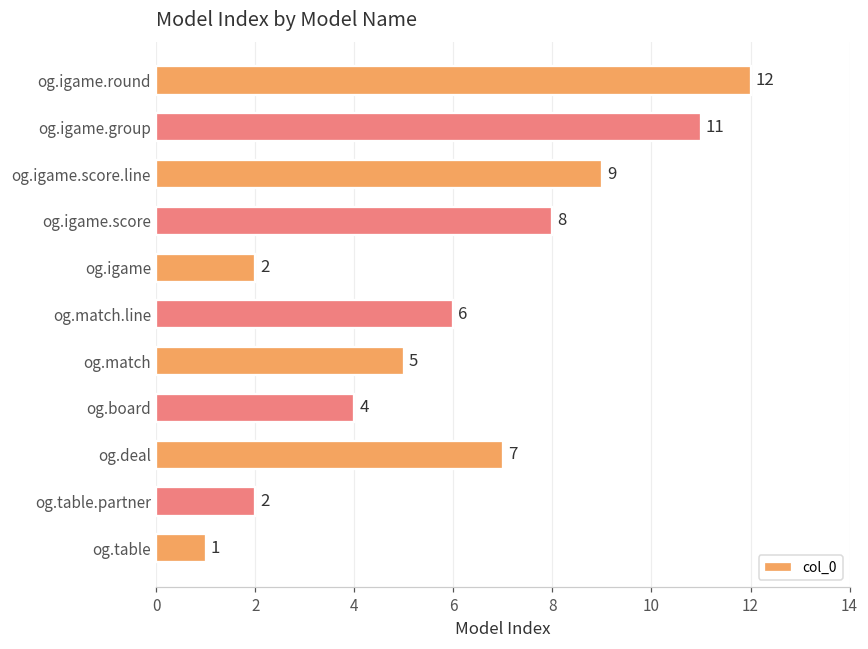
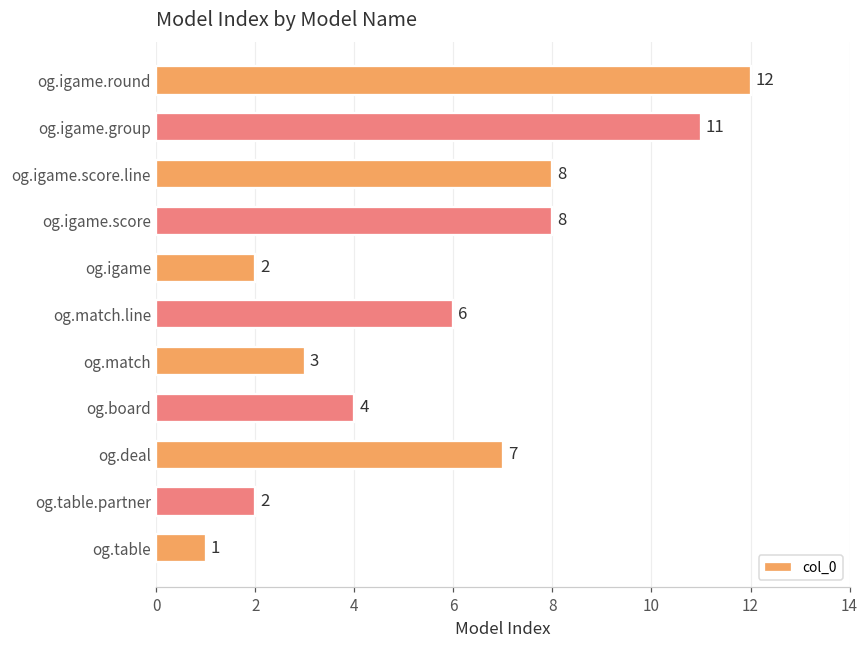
  {
    "og.igame.round": 12,
    "og.igame.group": 11,
-   "og.igame.score.line": 9,
+   "og.igame.score.line": 8,
    "og.igame.score": 8,
    "og.igame": 2,
    "og.match.line": 6,
-   "og.match": 5,
+   "og.match": 3,
    "og.board": 4,
    "og.deal": 7,
    "og.table.partner": 2,
    "og.table": 1
  }
